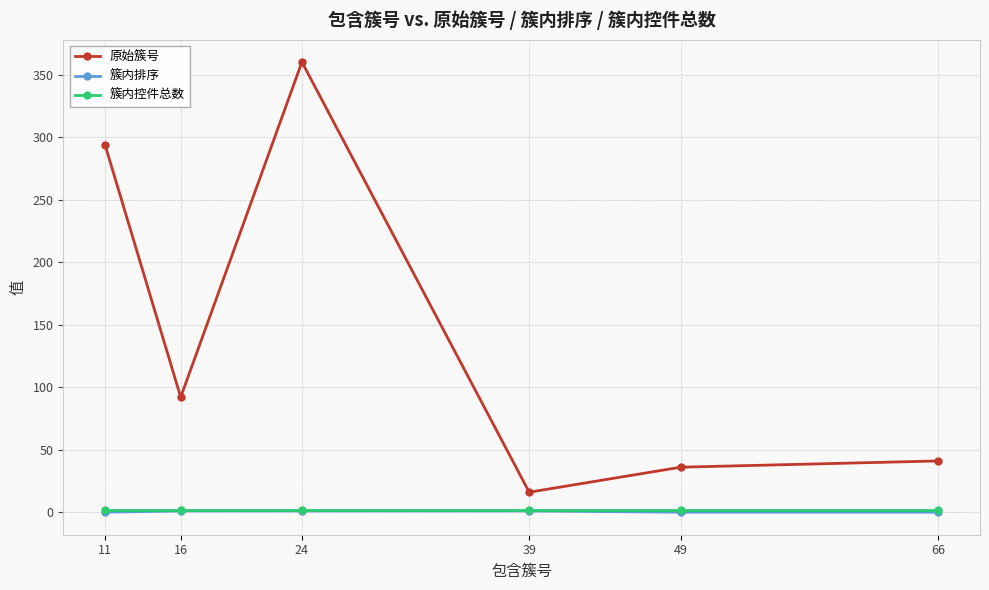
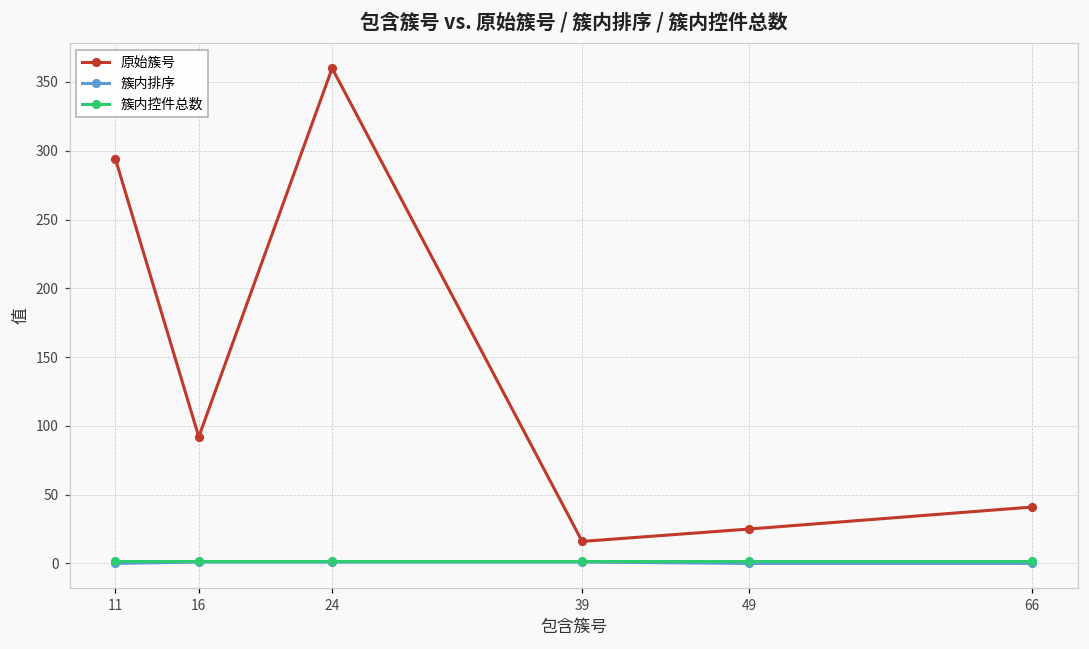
  {
    "原始簇号": {
      "11": 294,
      "16": 92,
      "24": 360,
      "39": 16,
-     "49": 36,
+     "49": 25,
      "66": 41
    },
    "簇内排序": {
      "11": 0,
      "49": 0,
      "66": 0
    },
    "簇内控件总数": {
      "11": 2,
      "49": 2,
      "66": 2
    }
  }
